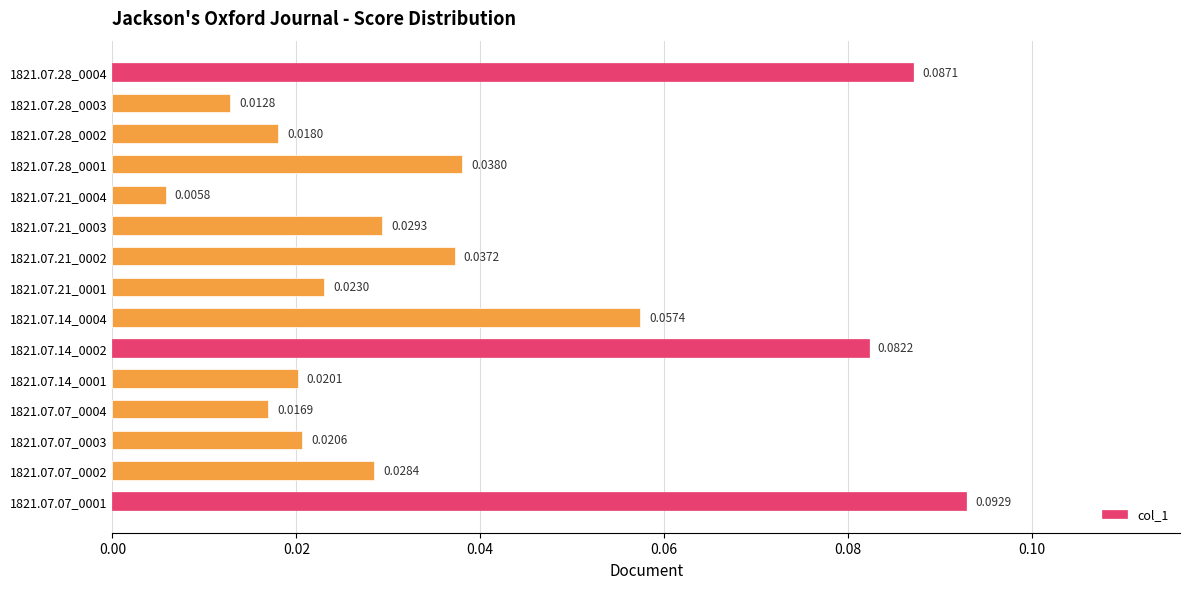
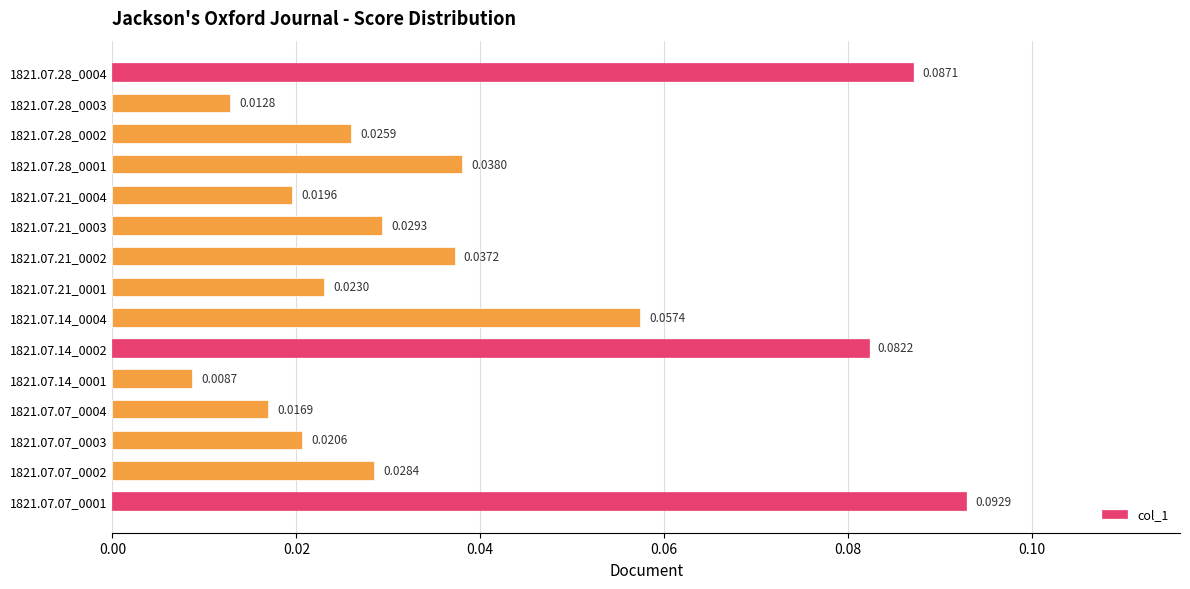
  {
    "1821.07.28_0004": 0.0871,
    "1821.07.28_0003": 0.0128,
-   "1821.07.28_0002": 0.0180,
+   "1821.07.28_0002": 0.0259,
    "1821.07.28_0001": 0.0380,
-   "1821.07.21_0004": 0.0058,
+   "1821.07.21_0004": 0.0196,
    "1821.07.21_0003": 0.0293,
    "1821.07.21_0002": 0.0372,
    "1821.07.21_0001": 0.0230,
    "1821.07.14_0004": 0.0574,
    "1821.07.14_0002": 0.0822,
-   "1821.07.14_0001": 0.0201,
+   "1821.07.14_0001": 0.0087,
    "1821.07.07_0004": 0.0169,
    "1821.07.07_0003": 0.0206,
    "1821.07.07_0002": 0.0284,
    "1821.07.07_0001": 0.0929
  }
